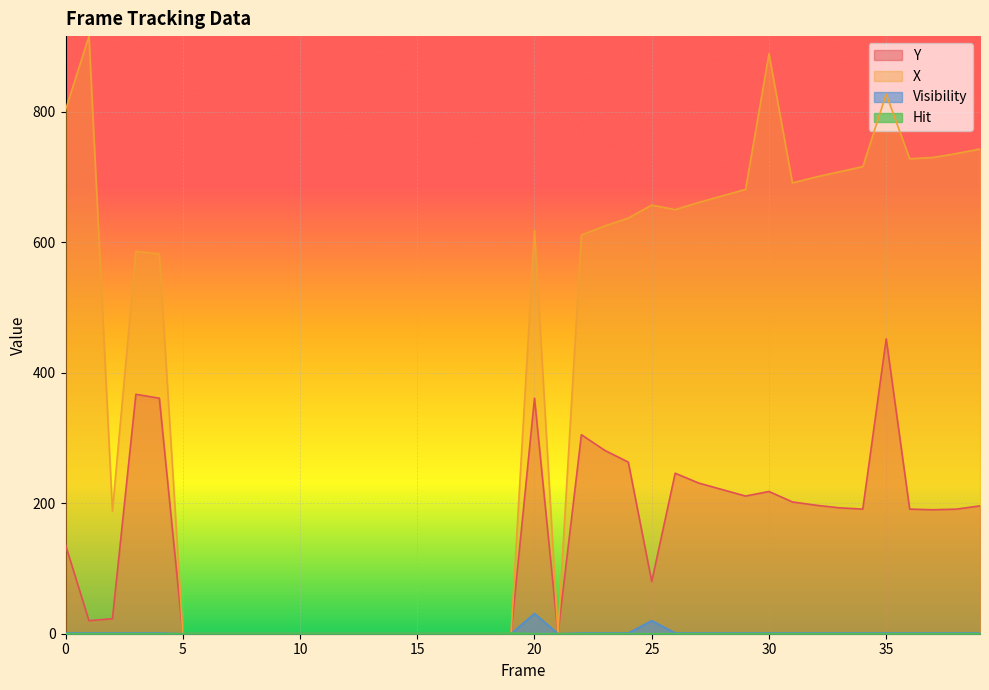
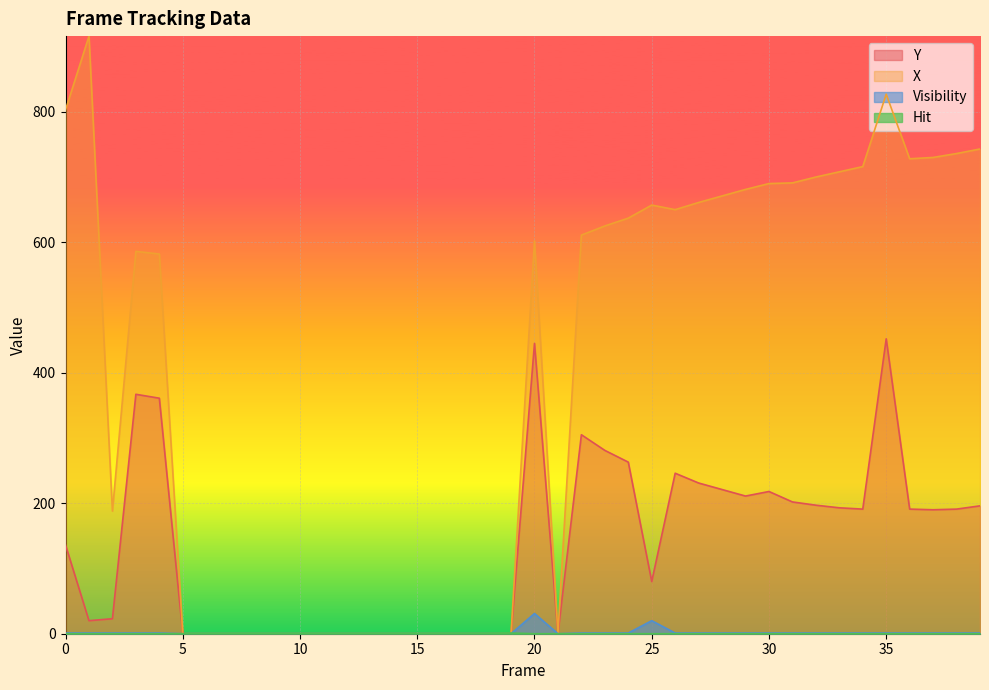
  {
    "Y": {
      "0": 140,
-     "20": 360,
+     "20": 450,
      "25": 80,
      "30": 220,
      "35": 450
    },
    "X": {
      "0": 800,
-     "20": 620,
+     "20": 600,
      "25": 660,
-     "30": 890
+     "30": 690
    },
    "Visibility": {
      "20": 30,
      "25": 20
    },
    "Hit": {
      "20": 0,
      "25": 0
    }
  }
